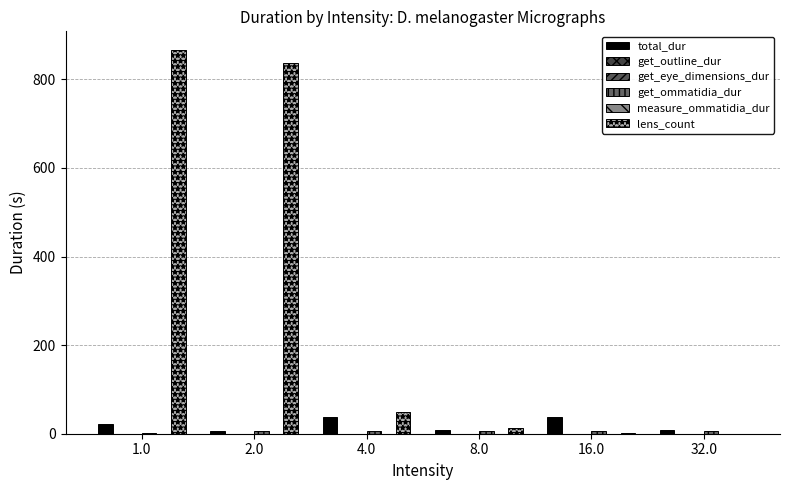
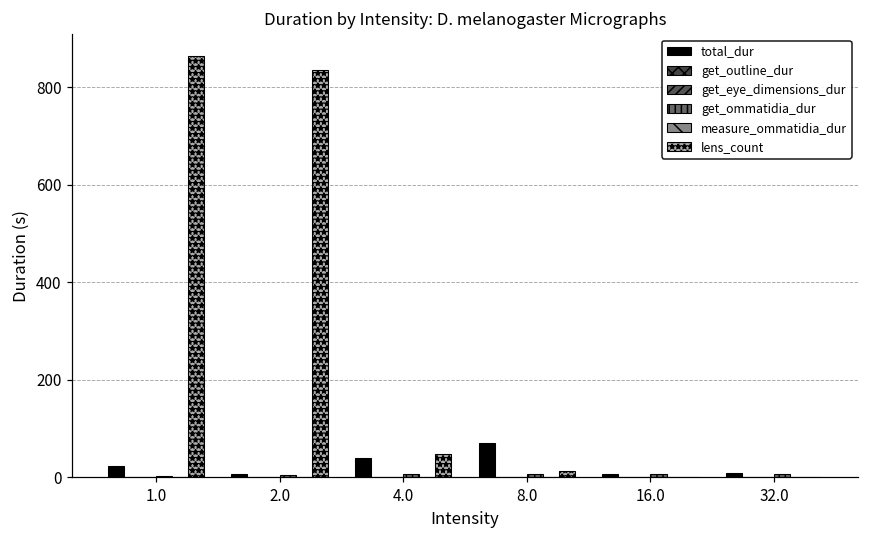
  {
    "total_dur": {
      "1.0": 20,
      "2.0": 10,
      "4.0": 40,
-     "8.0": 10,
-     "16.0": 40,
+     "8.0": 70,
+     "16.0": 10,
      "32.0": 10
    }
  }
